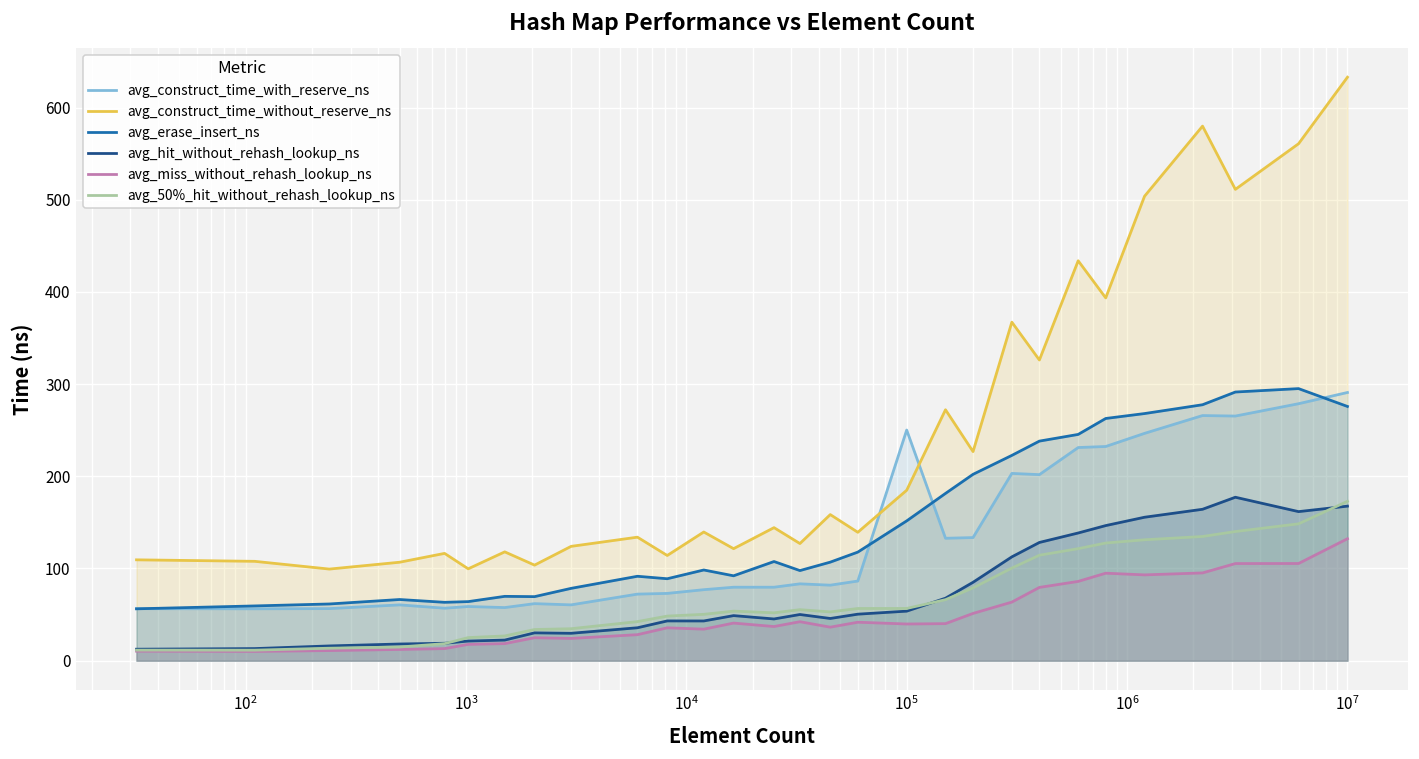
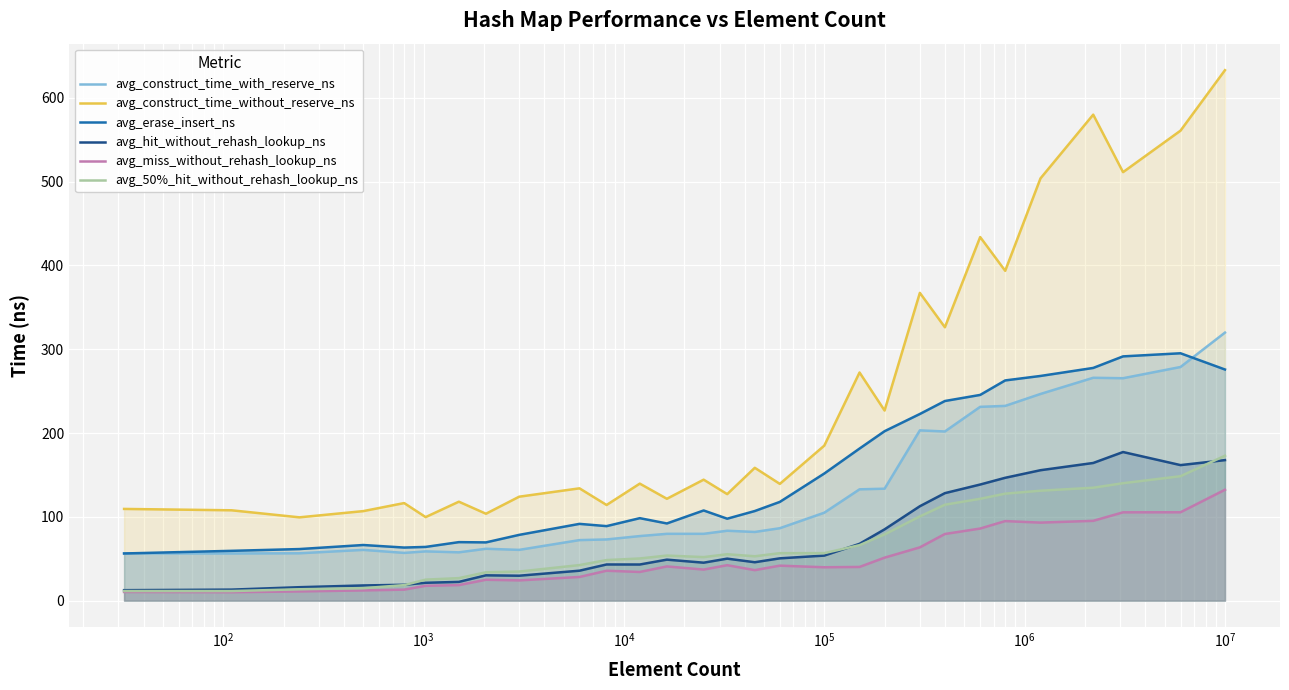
  {
    "avg_construct_time_with_reserve_ns": {
-     "10^5": 250,
-     "10^7": 290
+     "10^5": 100,
+     "10^7": 320
    },
    "avg_construct_time_without_reserve_ns": {
      "10^5": 180,
      "10^7": 630
    },
    "avg_miss_without_rehash_lookup_ns": {
      "10^5": 40,
      "10^7": 130
    },
    "avg_50%_hit_without_rehash_lookup_ns": {
      "10^7": 170
    }
  }
